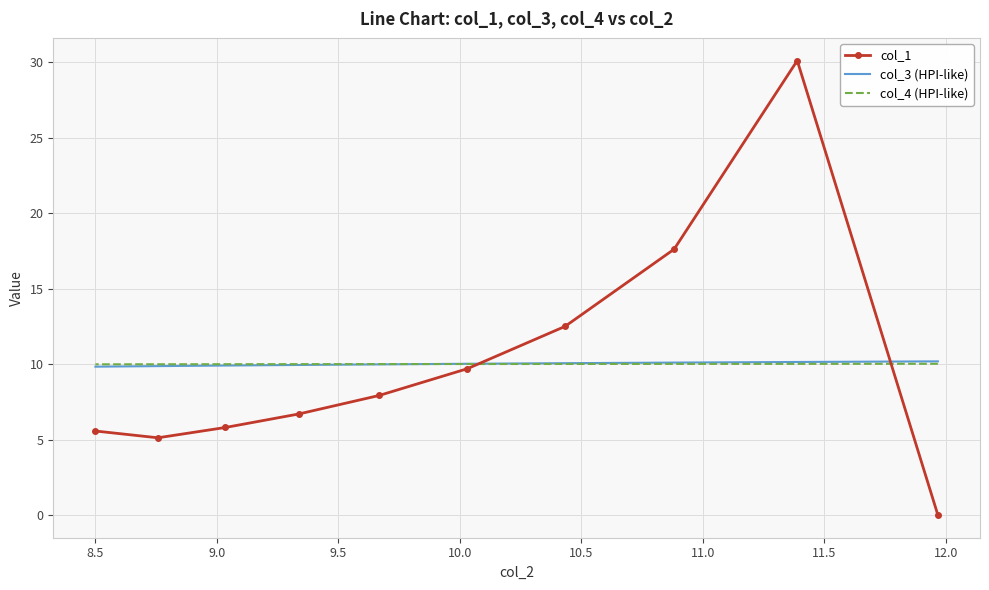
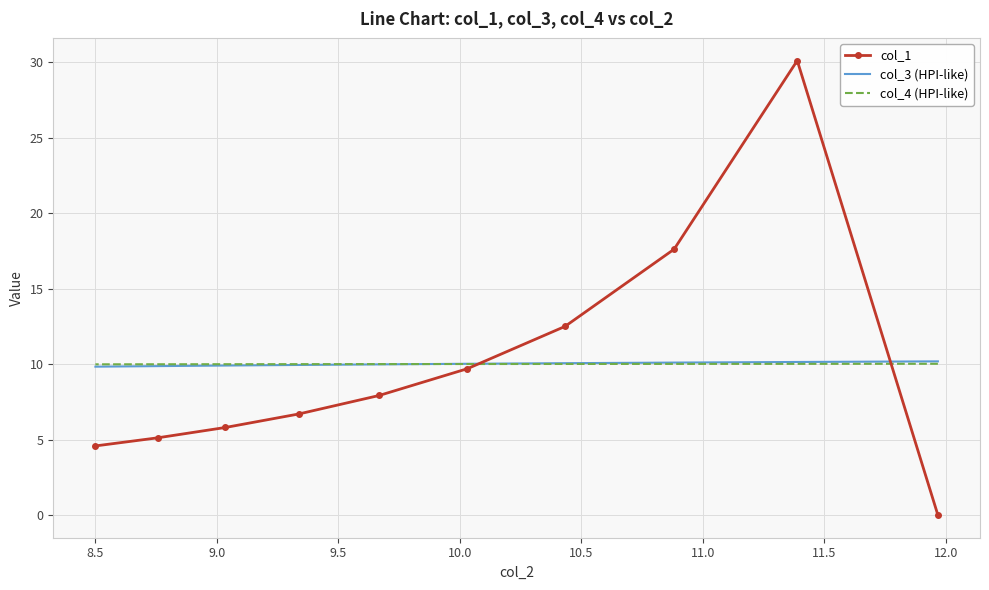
  {
    "col_1": {
-     "8.5": 5.6
+     "8.5": 4.6
    }
  }
